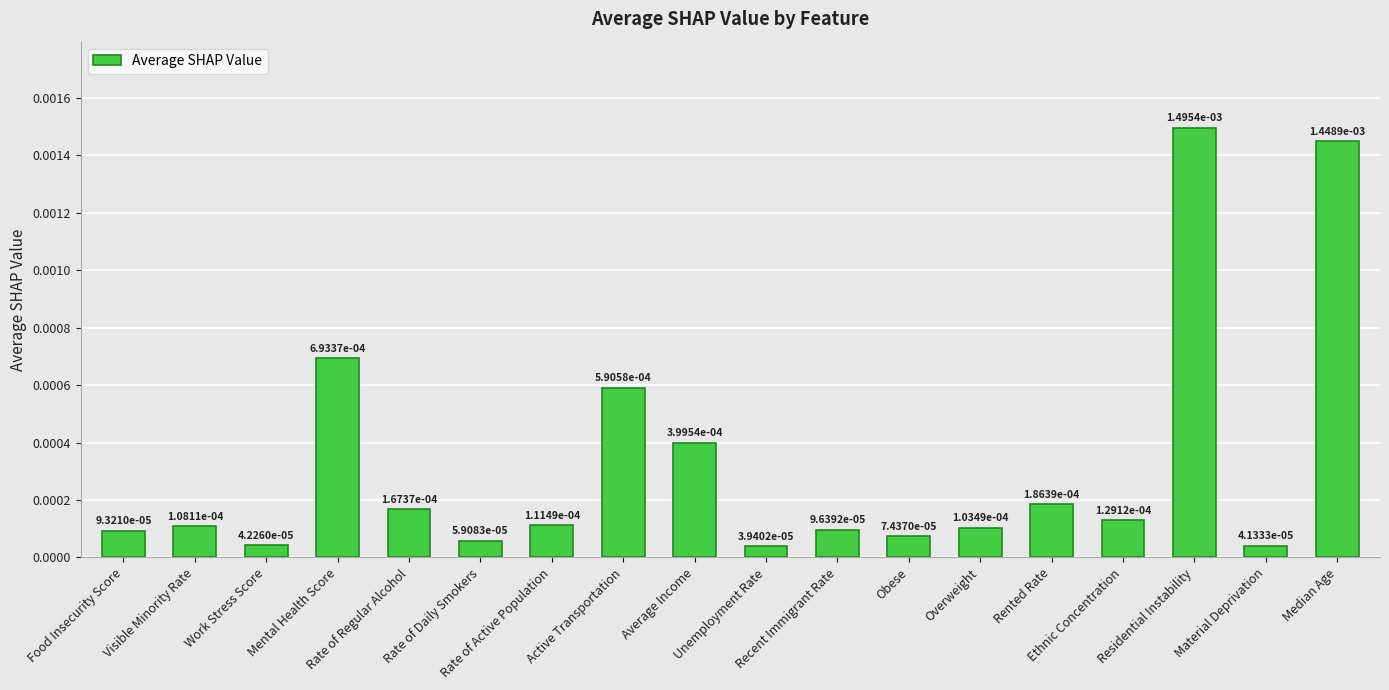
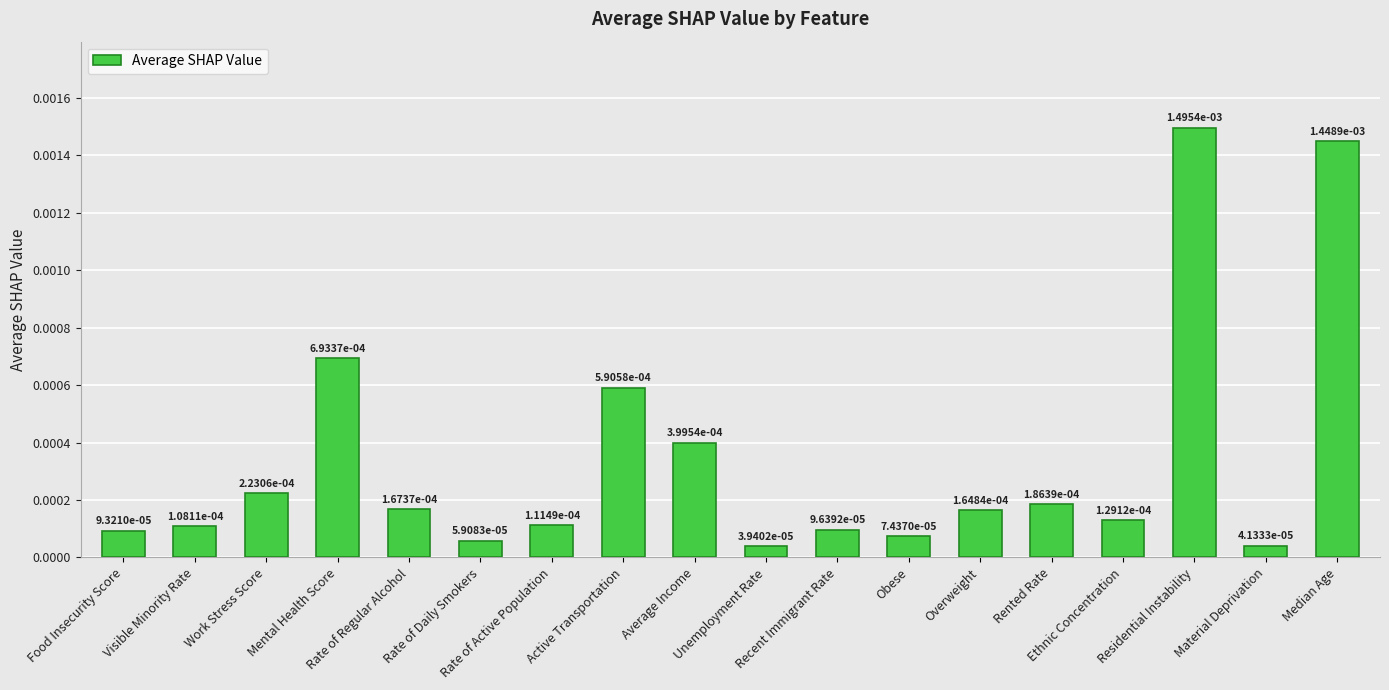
  {
    "Food Insecurity Score": "9.3210e-05",
    "Visible Minority Rate": "1.0811e-04",
-   "Work Stress Score": "4.2260e-05",
+   "Work Stress Score": "2.2306e-04",
    "Mental Health Score": "6.9337e-04",
    "Rate of Regular Alcohol": "1.6737e-04",
    "Rate of Daily Smokers": "5.9083e-05",
    "Rate of Active Population": "1.1149e-04",
    "Active Transportation": "5.9058e-04",
    "Average Income": "3.9954e-04",
    "Unemployment Rate": "3.9402e-05",
    "Recent Immigrant Rate": "9.6392e-05",
    "Obese": "7.4370e-05",
-   "Overweight": "1.0349e-04",
+   "Overweight": "1.6484e-04",
    "Rented Rate": "1.8639e-04",
    "Ethnic Concentration": "1.2912e-04",
    "Residential Instability": "1.4954e-03",
    "Material Deprivation": "4.1333e-05",
    "Median Age": "1.4489e-03"
  }
